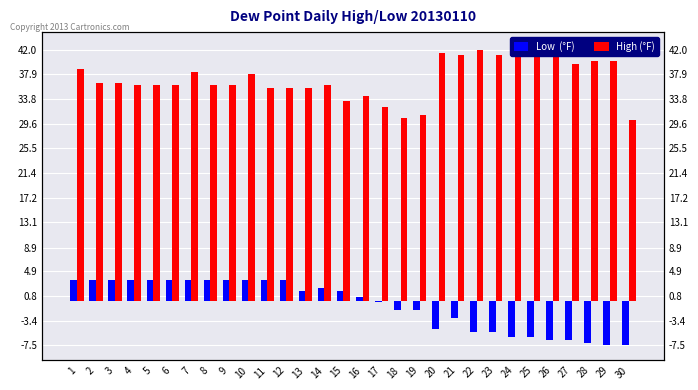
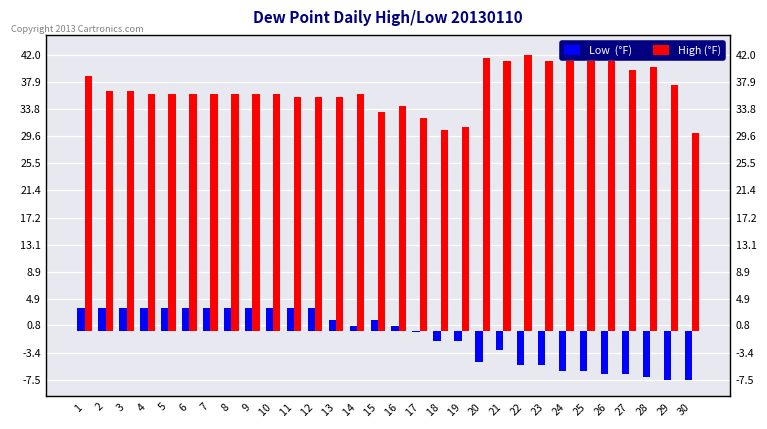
  {
    "Low (°F)": {
      "1": 3,
      "2": 3,
      "3": 3,
      "4": 3,
      "5": 3,
      "6": 3,
      "7": 3,
      "8": 3,
      "9": 3,
      "10": 3,
      "11": 3,
      "12": 3,
      "13": 2,
-     "14": 2,
+     "14": 1,
      "15": 2,
      "16": 1,
      "18": -2,
      "19": -2,
      "20": -5,
      "21": -3,
      "22": -5,
      "23": -5,
      "24": -6,
      "25": -6,
      "26": -7,
      "27": -7,
      "28": -7,
      "29": -8,
      "30": -8
    },
    "High (°F)": {
      "1": 39,
      "2": 37,
      "3": 37,
      "4": 36,
      "5": 36,
      "6": 36,
-     "7": 38,
+     "7": 36,
      "8": 36,
      "9": 36,
-     "10": 38,
+     "10": 36,
      "11": 36,
      "12": 36,
      "13": 36,
      "14": 36,
      "15": 33,
      "16": 34,
      "17": 32,
      "18": 31,
      "19": 31,
      "20": 42,
      "21": 41,
      "22": 42,
      "23": 41,
      "27": 40,
      "28": 40,
-     "29": 40,
+     "29": 37,
      "30": 30
    }
  }
